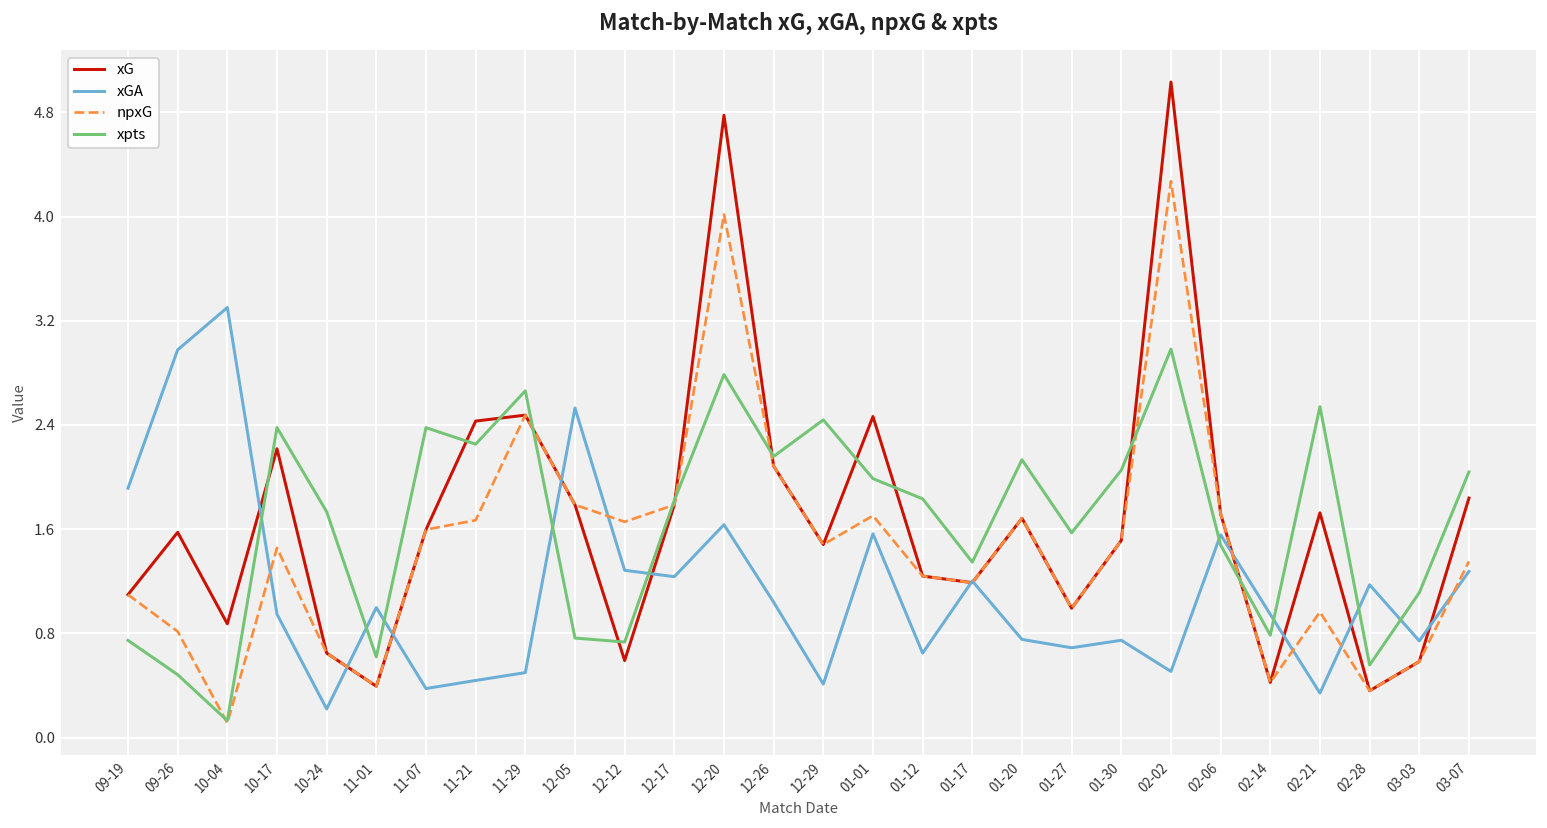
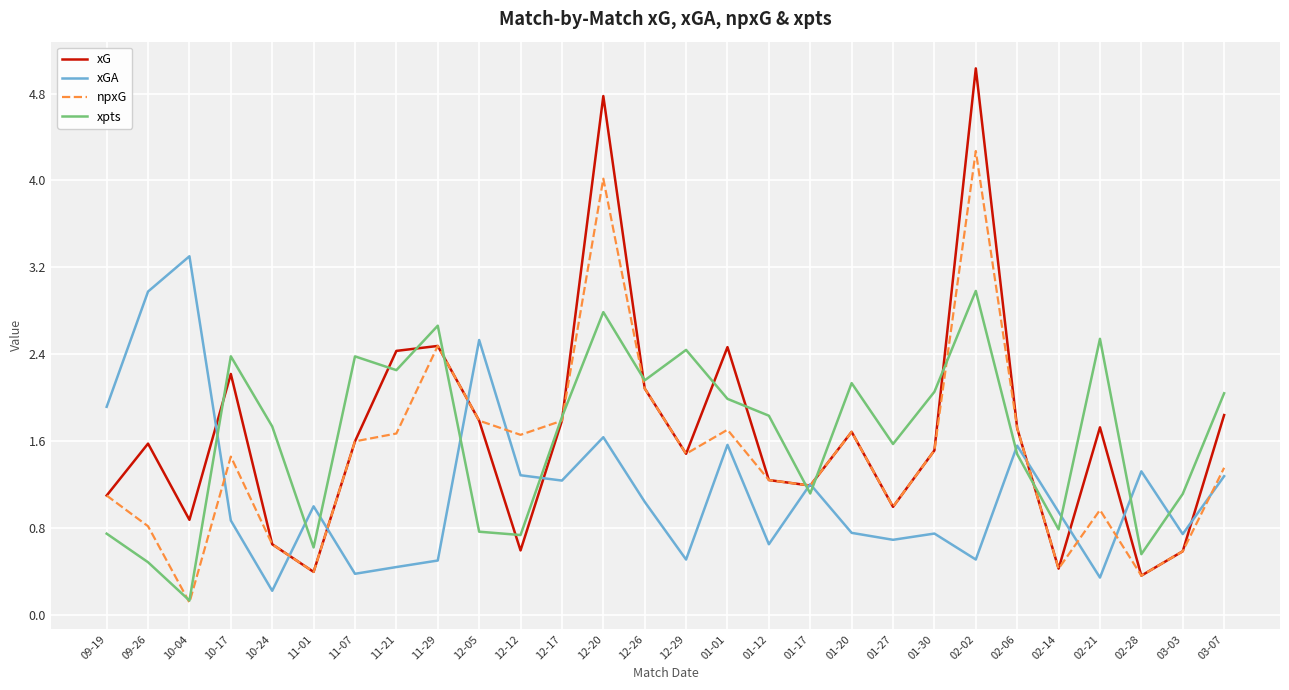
  {
    "xG": {
      "09-26": 1.58,
      "10-04": 0.87,
      "10-17": 2.22,
      "11-21": 2.43,
      "12-12": 0.59,
      "12-20": 4.78,
      "01-01": 2.46,
      "02-02": 5.03,
      "02-21": 1.73,
      "03-07": 1.84
    },
    "xGA": {
      "09-19": 1.91,
      "09-26": 2.98,
      "10-04": 3.30,
-     "10-17": 0.95,
+     "10-17": 0.87,
      "10-24": 0.22,
      "11-01": 1.00,
      "11-07": 0.38,
      "11-21": 0.44,
      "11-29": 0.50,
      "12-05": 2.53,
      "12-12": 1.28,
      "12-17": 1.24,
      "12-20": 1.63,
      "12-26": 1.04,
-     "12-29": 0.41,
+     "12-29": 0.51,
      "01-01": 1.56,
      "01-12": 0.65,
      "01-20": 0.75,
      "01-27": 0.69,
      "01-30": 0.75,
      "02-02": 0.51,
      "02-06": 1.56,
      "02-14": 0.95,
      "02-21": 0.34,
-     "02-28": 1.17,
+     "02-28": 1.32,
      "03-03": 0.74,
      "03-07": 1.28
    },
    "npxG": {
      "09-26": 0.81,
      "10-17": 1.46,
      "11-21": 1.67,
      "12-12": 1.66,
      "12-20": 4.02,
      "01-01": 1.70,
      "02-02": 4.27,
      "02-21": 0.96,
      "03-07": 1.35
    },
    "xpts": {
      "09-19": 0.75,
      "09-26": 0.48,
      "10-17": 2.38,
      "10-24": 1.73,
      "11-01": 0.62,
      "11-07": 2.38,
      "11-21": 2.25,
      "11-29": 2.66,
      "12-05": 0.76,
      "12-12": 0.73,
      "12-17": 1.82,
      "12-20": 2.79,
      "12-26": 2.16,
      "12-29": 2.44,
      "01-01": 1.99,
      "01-12": 1.83,
-     "01-17": 1.35,
+     "01-17": 1.12,
      "01-20": 2.13,
      "01-27": 1.57,
      "01-30": 2.05,
      "02-02": 2.98,
      "02-06": 1.48,
      "02-14": 0.79,
      "02-21": 2.54,
      "02-28": 0.56,
      "03-03": 1.11,
      "03-07": 2.04
    }
  }
